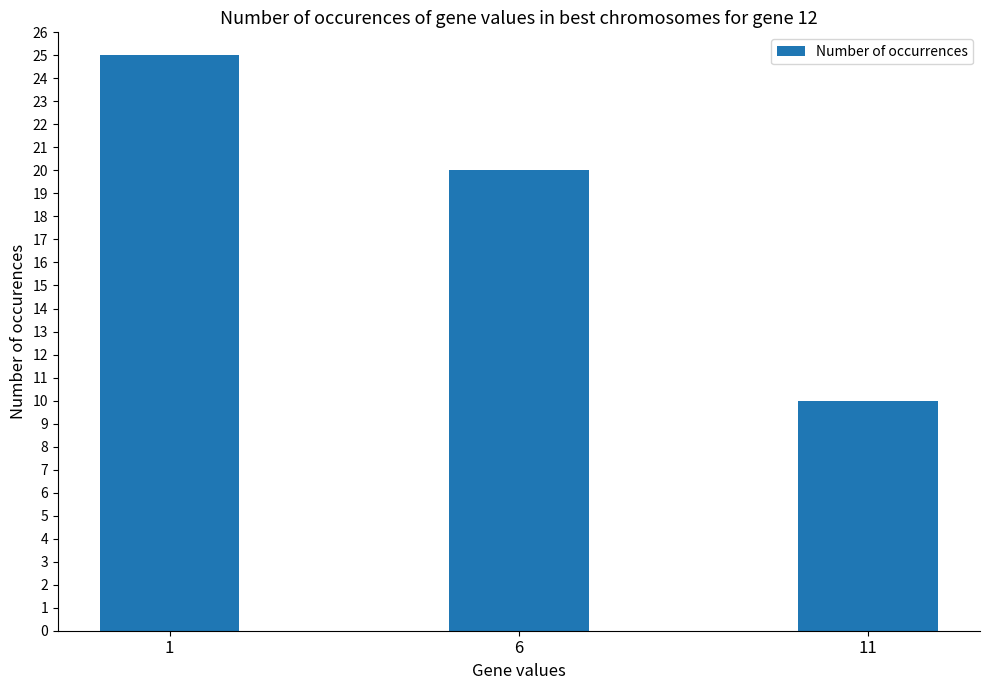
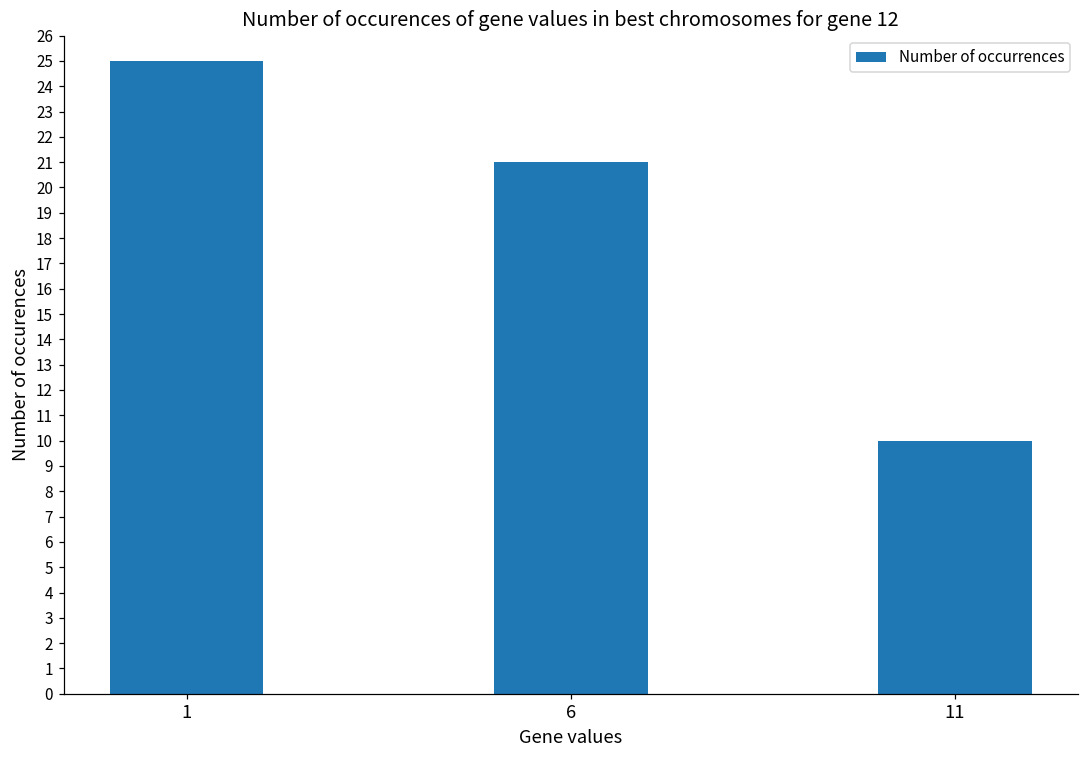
  {
    "1": 25,
-   "6": 20,
+   "6": 21,
    "11": 10
  }
